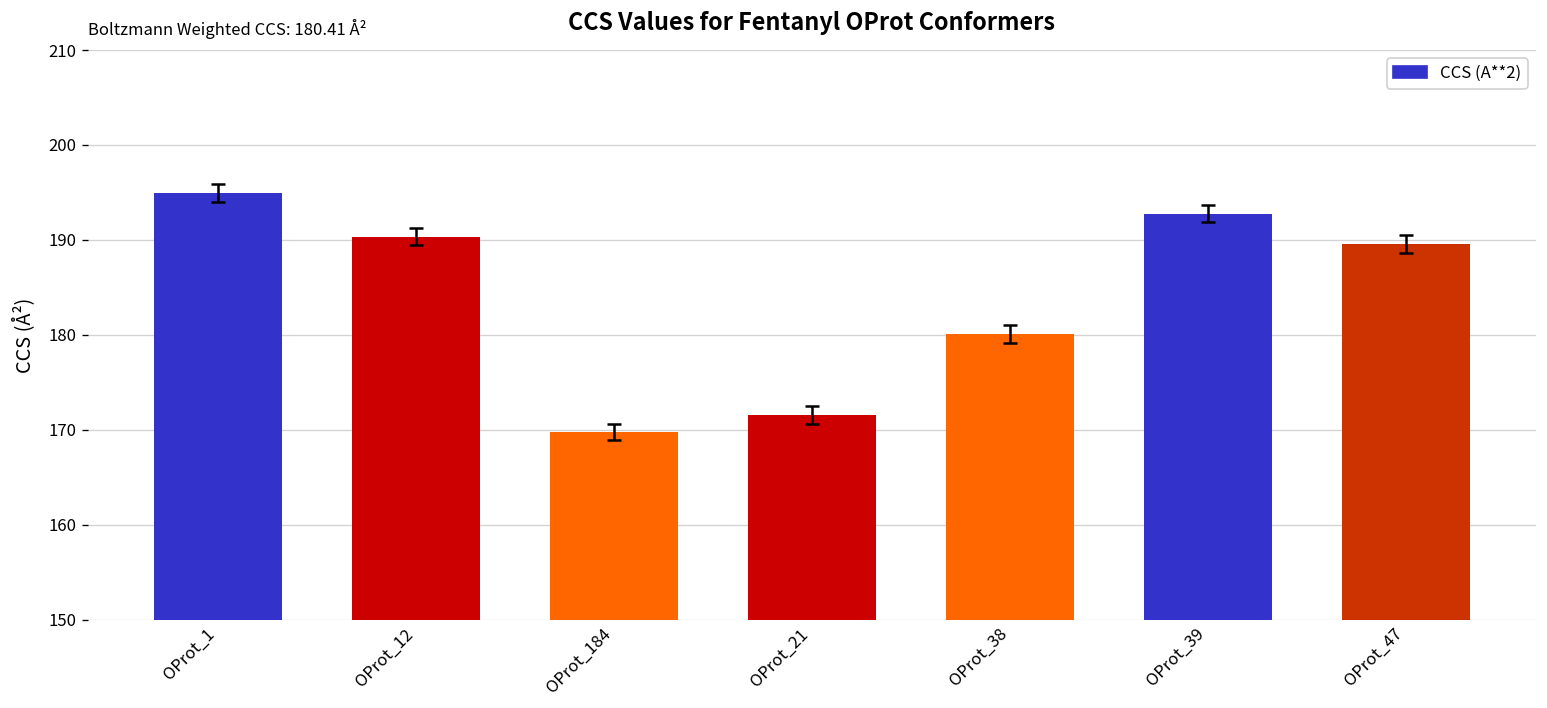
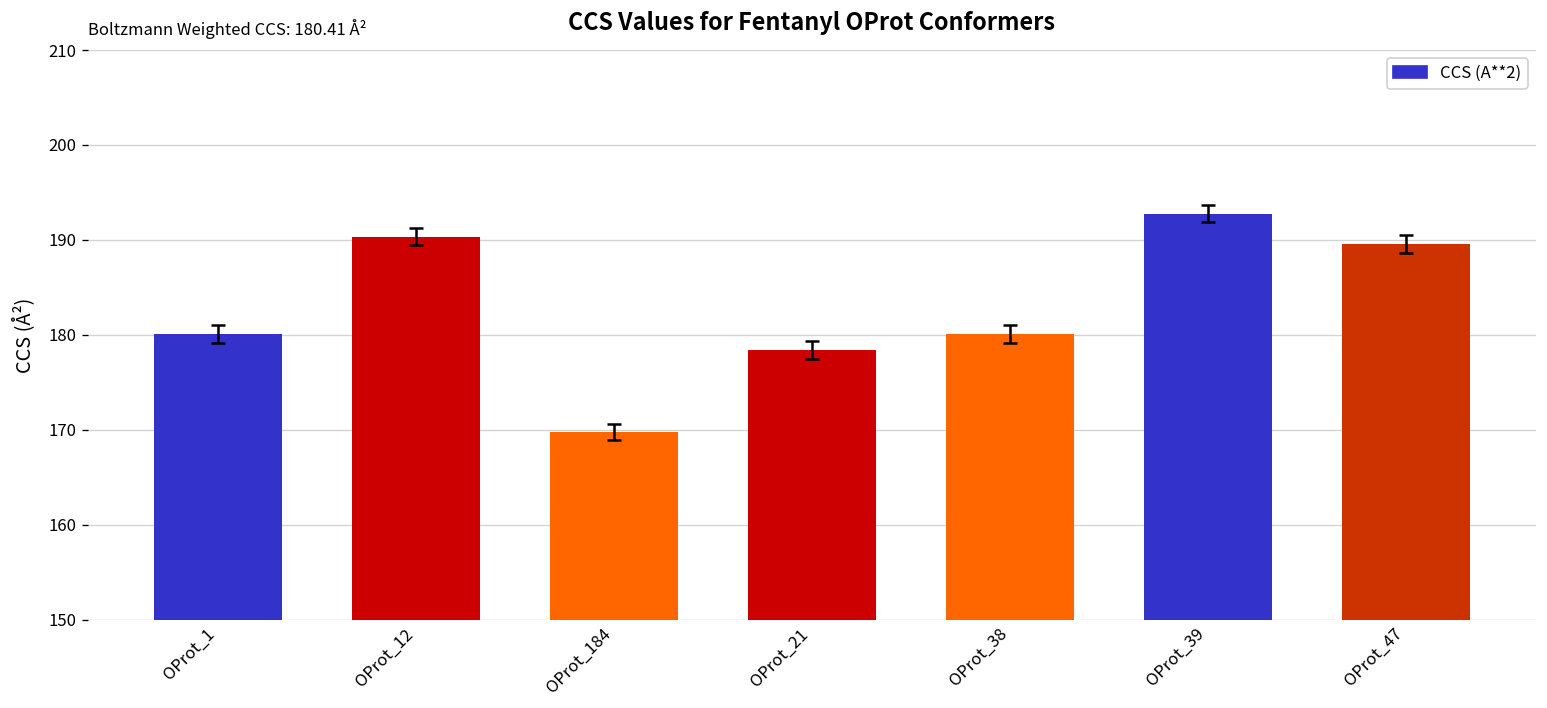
  {
    "CCS (A**2)": {
-     "OProt_1": 195,
+     "OProt_1": 180,
      "OProt_12": 190,
      "OProt_184": 170,
-     "OProt_21": 172,
+     "OProt_21": 178,
      "OProt_38": 180,
      "OProt_39": 193,
      "OProt_47": 190
    }
  }
